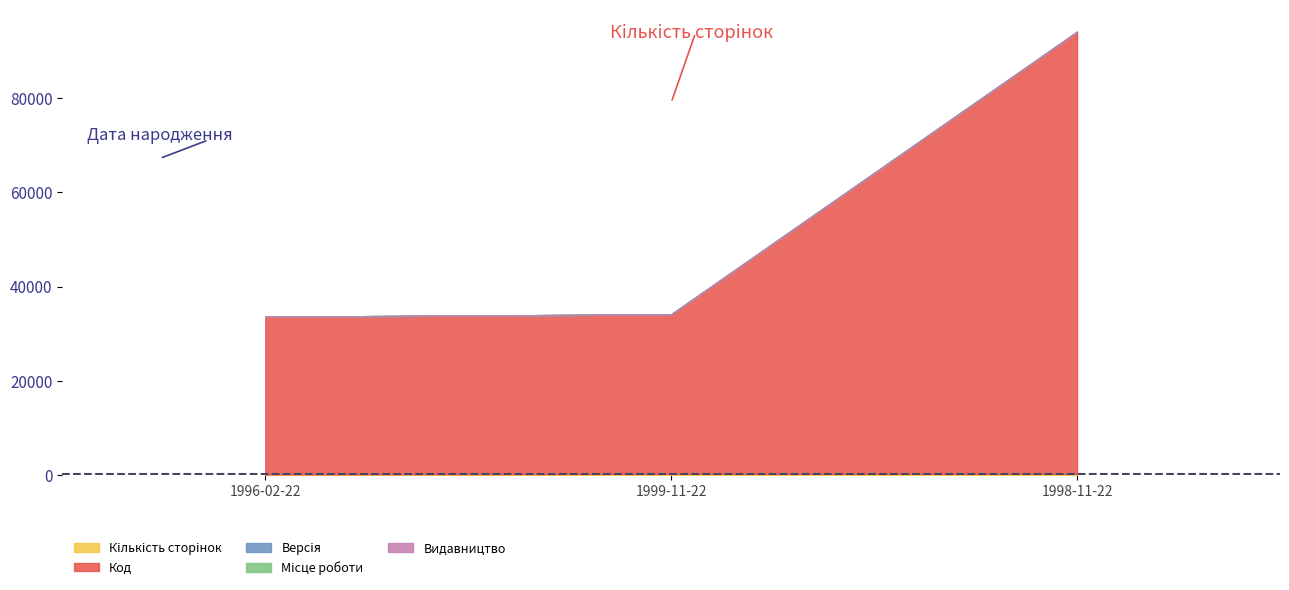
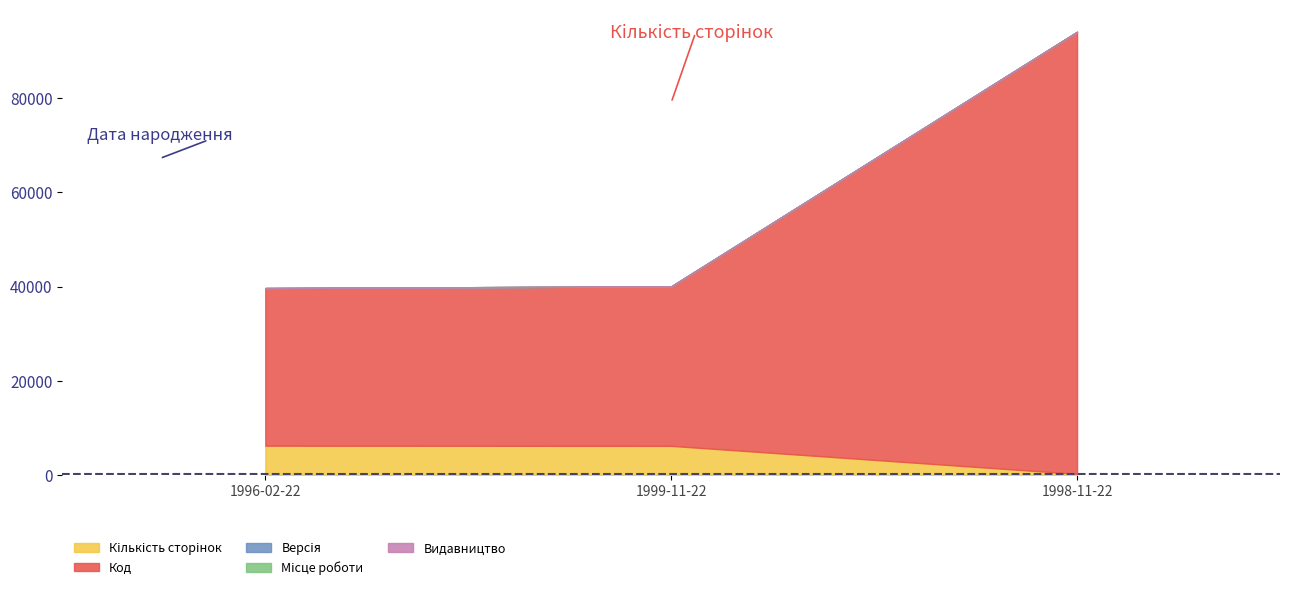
  {
    "Кількість сторінок": {
-     "1996-02-22": 0,
-     "1999-11-22": 0
+     "1996-02-22": 6000,
+     "1999-11-22": 6000
    },
    "Видавництво": {
      "1996-02-22": 33000,
      "1999-11-22": 34000,
      "1998-11-22": 94000
    }
  }
